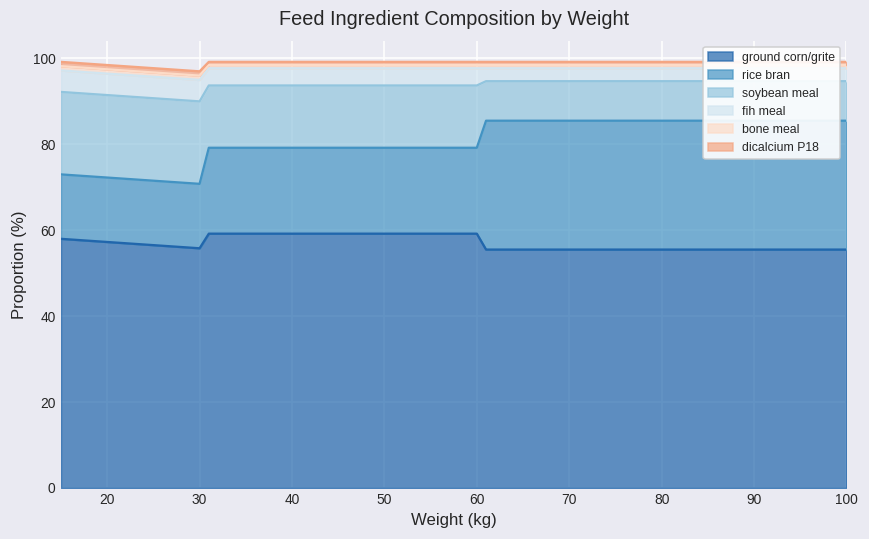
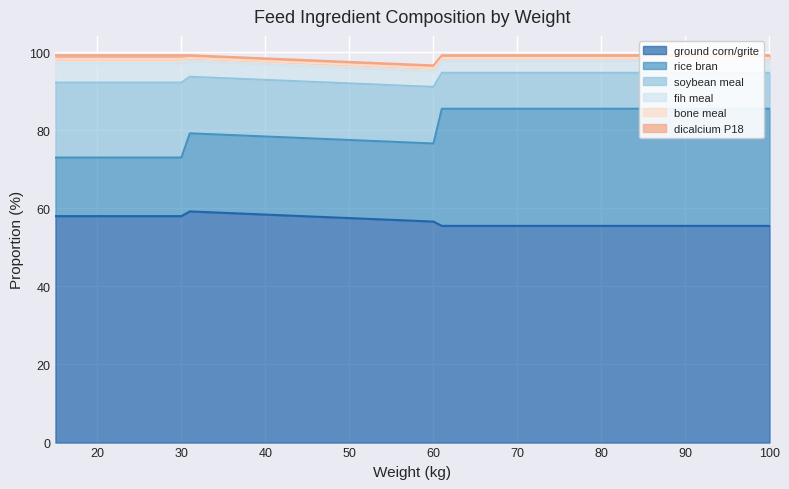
  {
    "ground corn/grite": {
-     "30": 56,
-     "60": 59,
+     "30": 58,
+     "60": 57,
      "100": 56
    },
    "rice bran": {
      "30": 15,
      "60": 20,
      "100": 30
    },
    "soybean meal": {
      "30": 19,
      "60": 15,
      "100": 9
    },
    "fih meal": {
      "30": 5,
      "60": 4,
      "100": 3
    },
    "bone meal": {
      "30": 1,
      "60": 1,
      "100": 1
    },
    "dicalcium P18": {
      "30": 1,
      "60": 1,
      "100": 1
    }
  }
